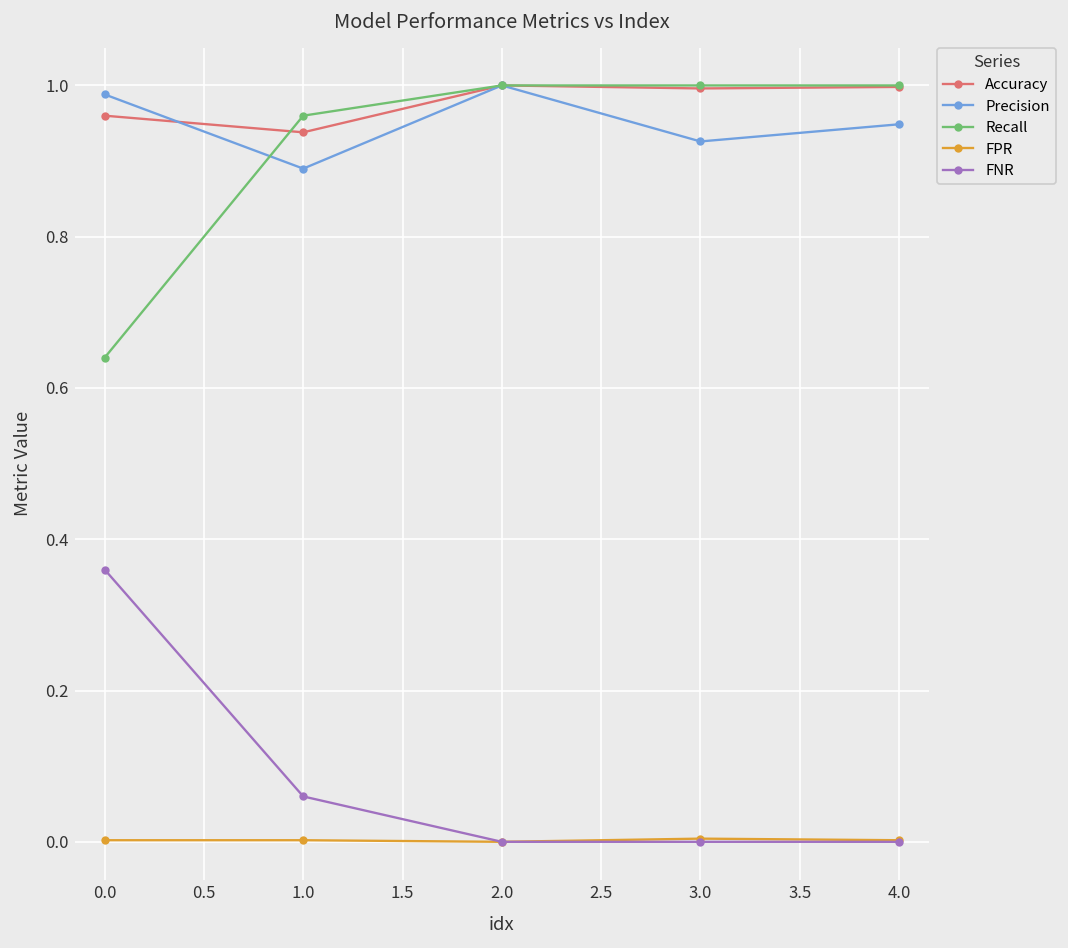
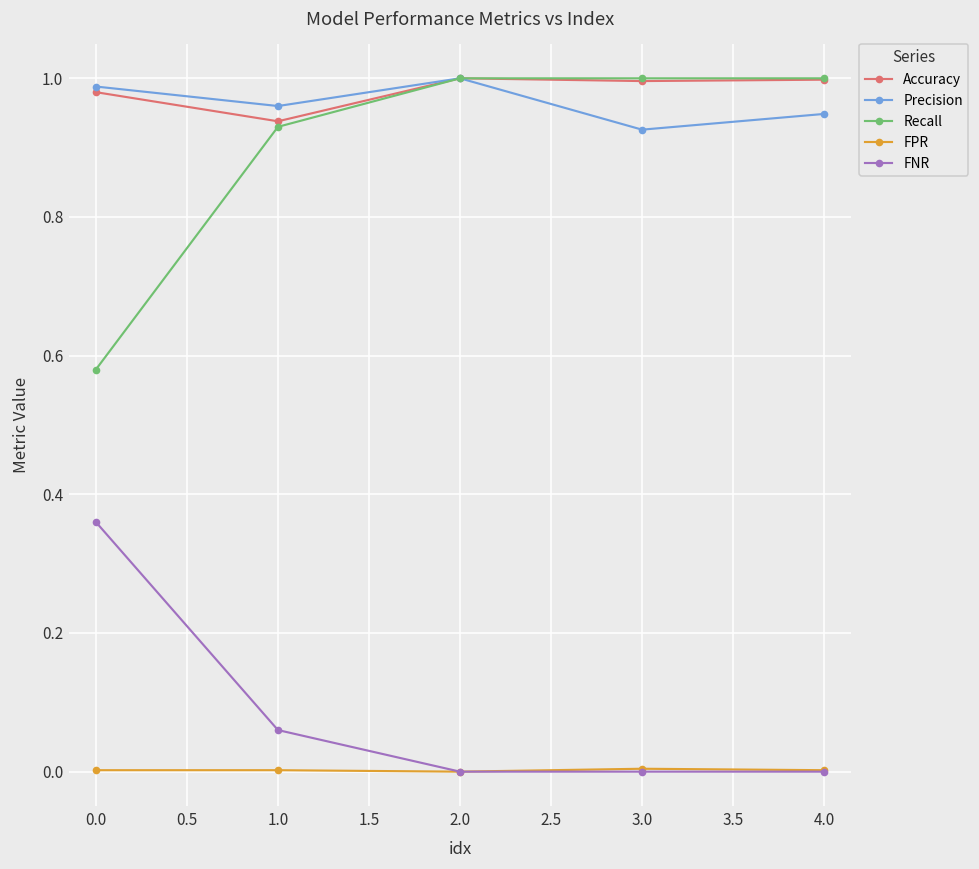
  {
    "Accuracy": {
-     "0.0": 0.96,
+     "0.0": 0.98,
      "1.0": 0.94
    },
    "Precision": {
      "0.0": 0.99,
-     "1.0": 0.89,
+     "1.0": 0.96,
      "3.0": 0.93,
      "4.0": 0.95
    },
    "Recall": {
-     "0.0": 0.64,
-     "1.0": 0.96
+     "0.0": 0.58,
+     "1.0": 0.93
    },
    "FPR": {
      "0.0": 0.00,
      "1.0": 0.00,
      "3.0": 0.00
    },
    "FNR": {
      "0.0": 0.36,
      "1.0": 0.06,
      "3.0": 0.00
    }
  }
